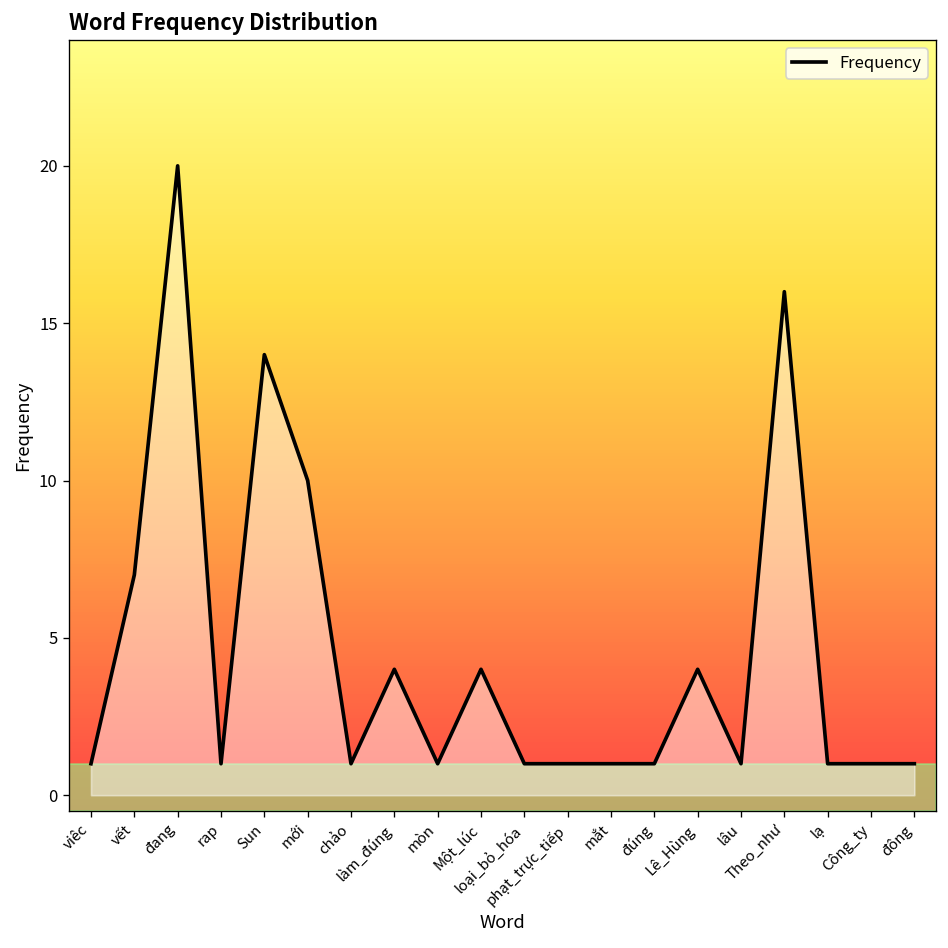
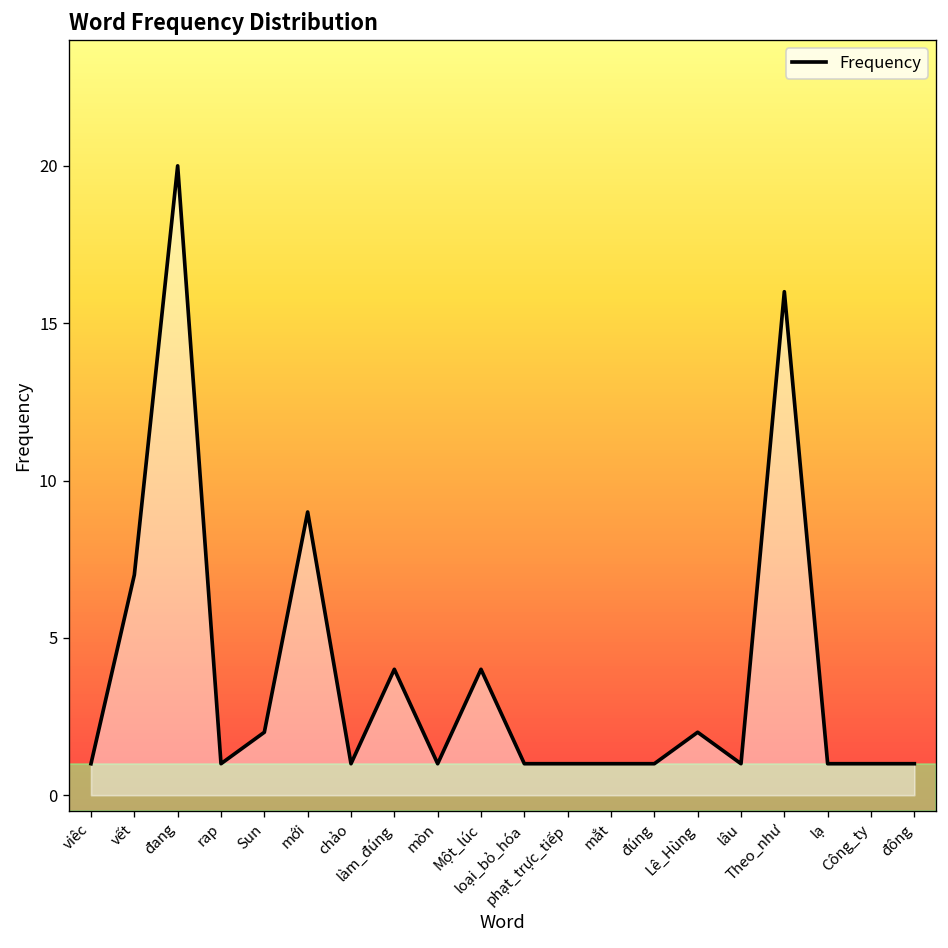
  {
    "vết": 7,
    "đang": 20,
-   "Sun": 14,
-   "mới": 10,
+   "Sun": 2,
+   "mới": 9,
    "làm_đúng": 4,
    "Một_lúc": 4,
-   "Lê_Hùng": 4,
+   "Lê_Hùng": 2,
    "Theo_như": 16
  }
